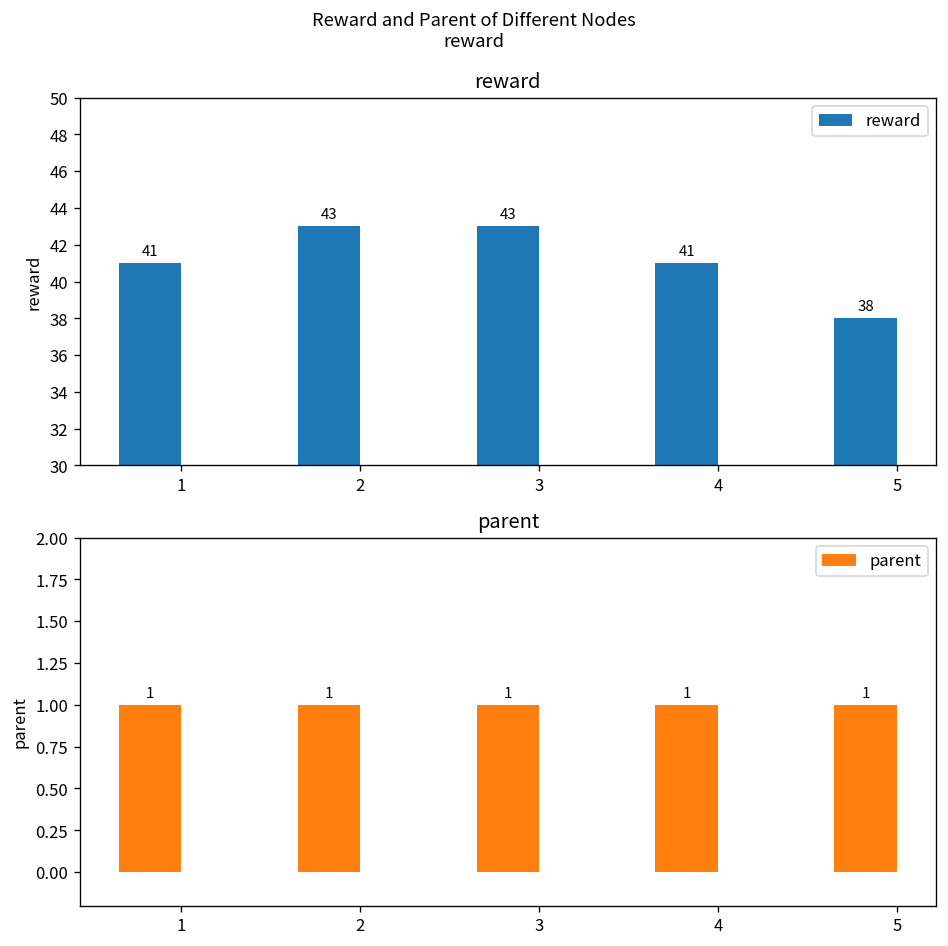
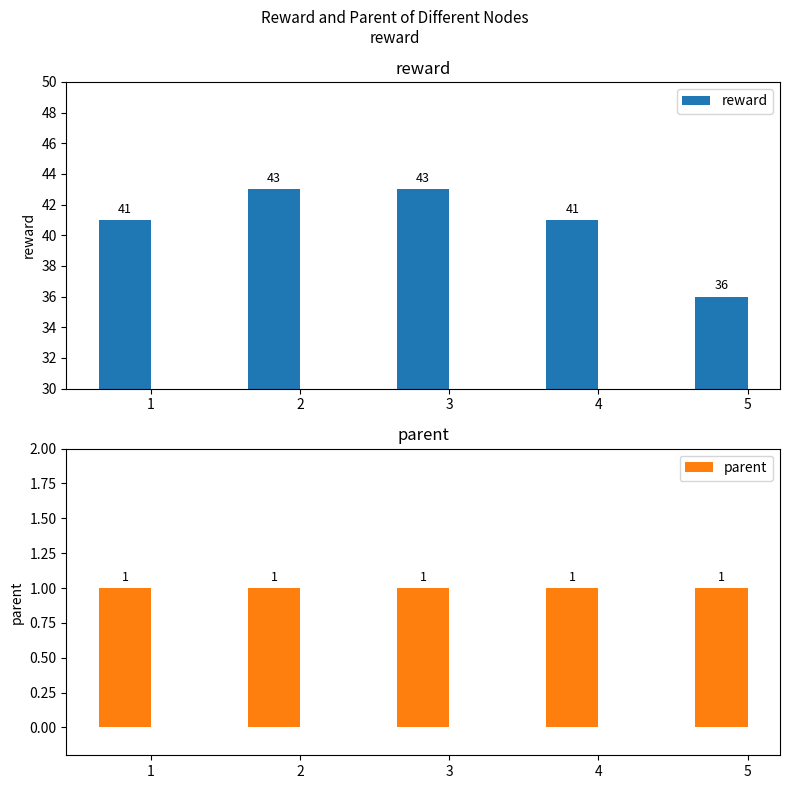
  {
    "reward": {
      "1": 41,
      "2": 43,
      "3": 43,
      "4": 41,
-     "5": 38
+     "5": 36
    },
    "parent": {
      "1": 1,
      "2": 1,
      "3": 1,
      "4": 1,
      "5": 1
    }
  }
